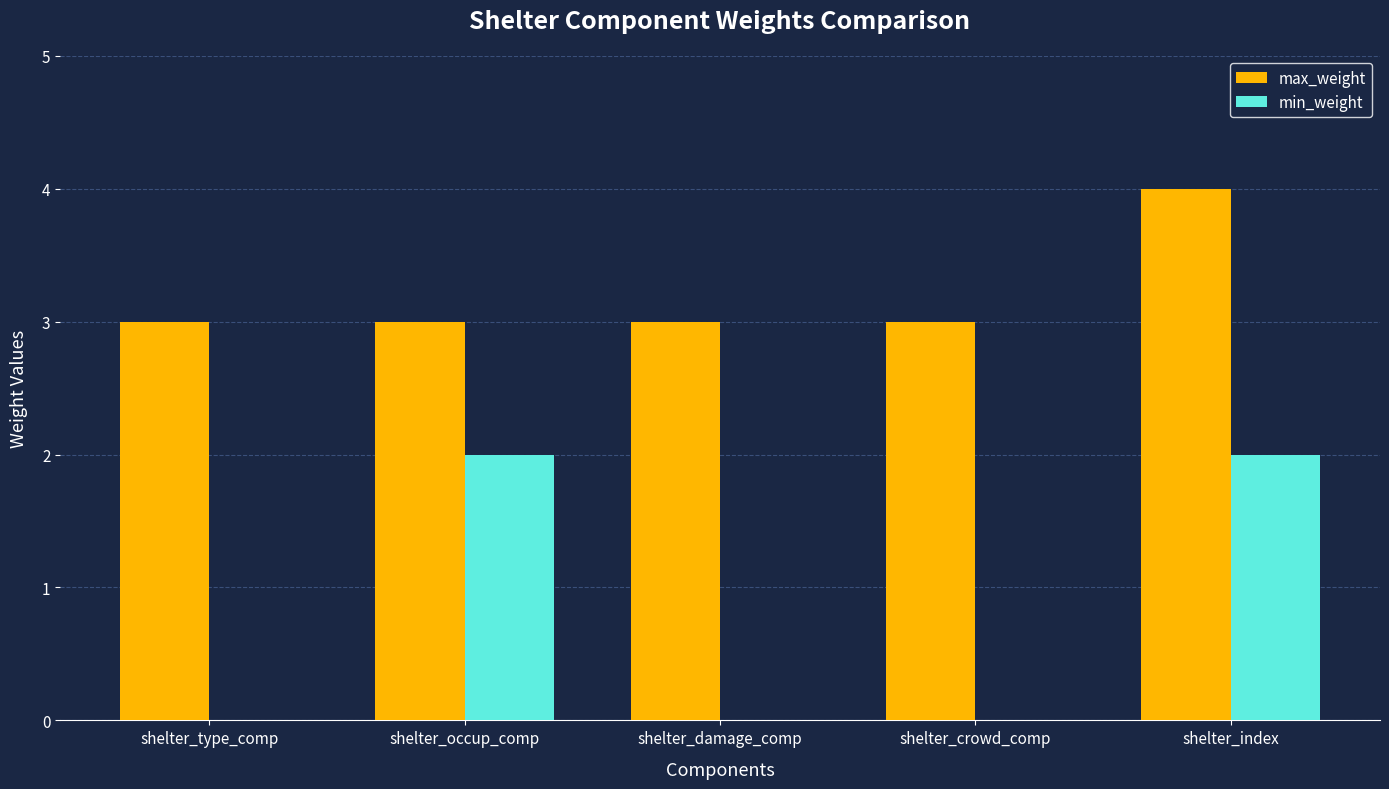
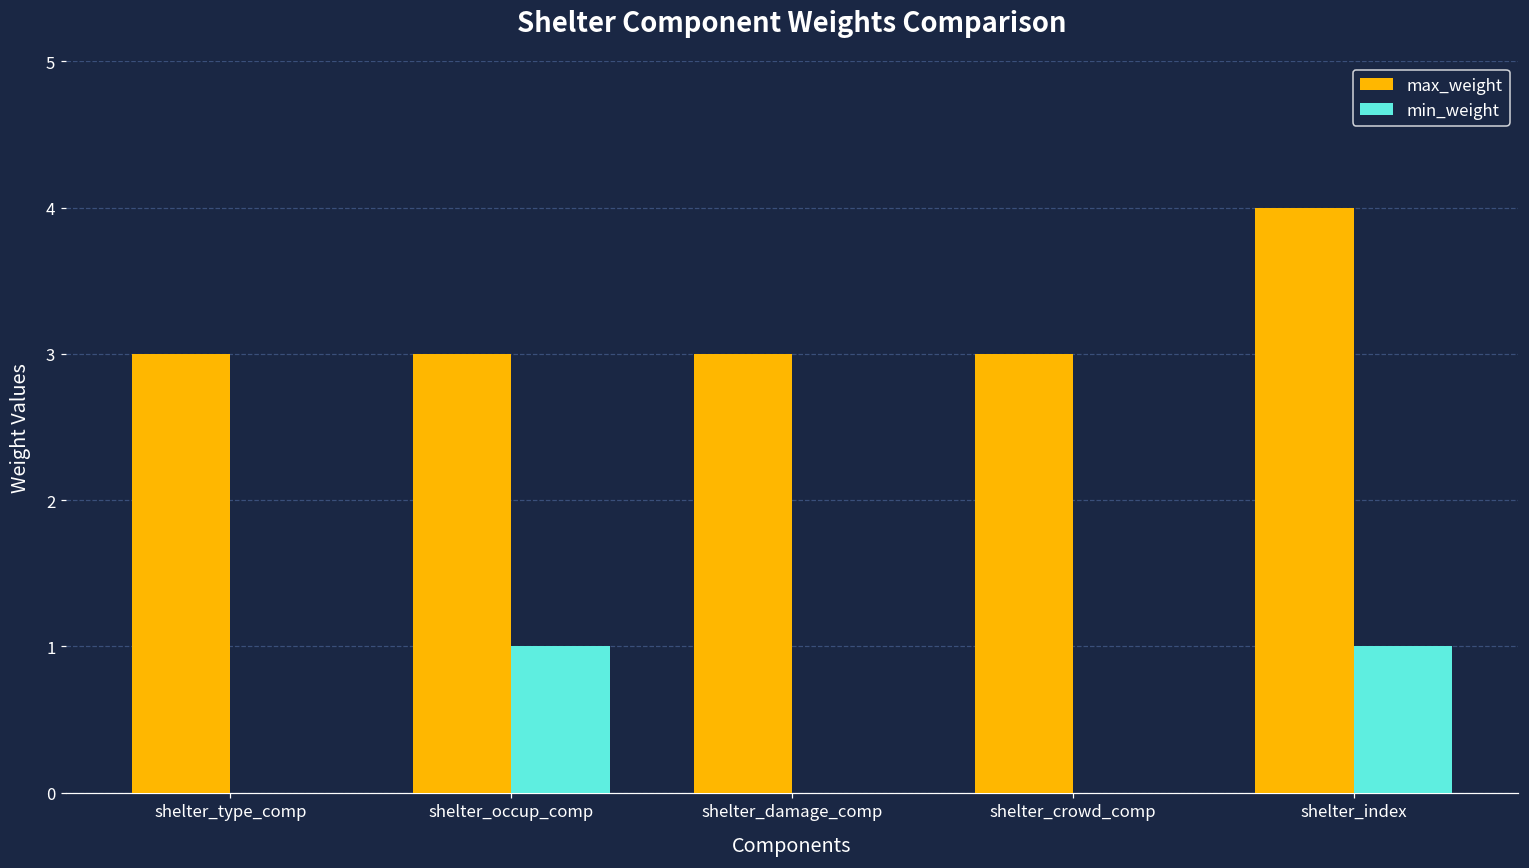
  {
    "max_weight": {
      "shelter_type_comp": 3,
      "shelter_occup_comp": 3,
      "shelter_damage_comp": 3,
      "shelter_crowd_comp": 3,
      "shelter_index": 4
    },
    "min_weight": {
      "shelter_type_comp": 0,
-     "shelter_occup_comp": 2,
+     "shelter_occup_comp": 1,
      "shelter_damage_comp": 0,
      "shelter_crowd_comp": 0,
-     "shelter_index": 2
+     "shelter_index": 1
    }
  }
